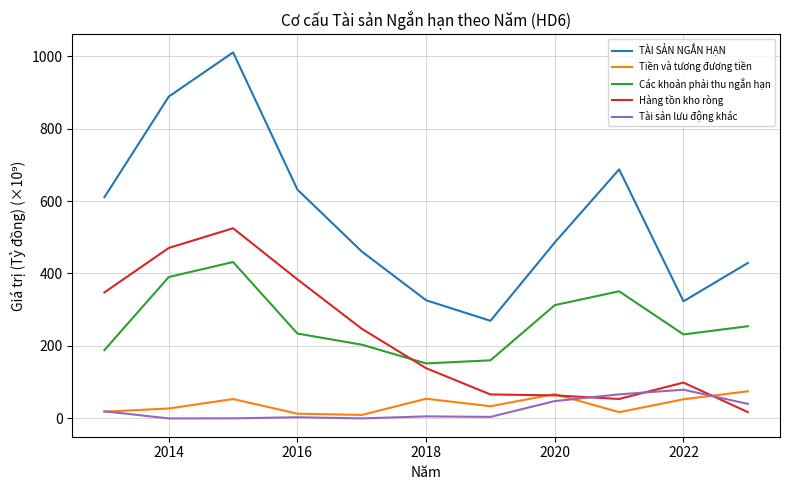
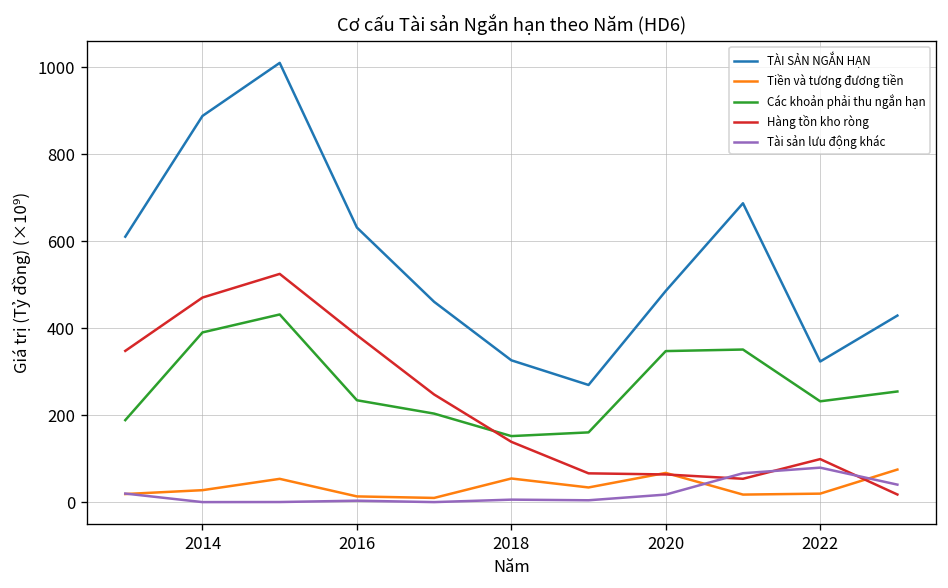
  {
    "TÀI SẢN NGẮN HẠN": {
      "2014": 890,
      "2016": 630,
      "2018": 330,
      "2020": 490,
      "2022": 320
    },
    "Tiền và tương đương tiền": {
      "2014": 30,
      "2016": 10,
      "2018": 50,
-     "2022": 50
+     "2022": 20
    },
    "Các khoản phải thu ngắn hạn": {
      "2014": 390,
      "2016": 230,
      "2018": 150,
-     "2020": 310,
+     "2020": 350,
      "2022": 230
    },
    "Hàng tồn kho ròng": {
      "2014": 470,
      "2016": 380,
      "2018": 140,
      "2022": 100
    },
    "Tài sản lưu động khác": {
      "2014": 0,
      "2016": 0,
      "2018": 10,
-     "2020": 50,
+     "2020": 20,
      "2022": 80
    }
  }
